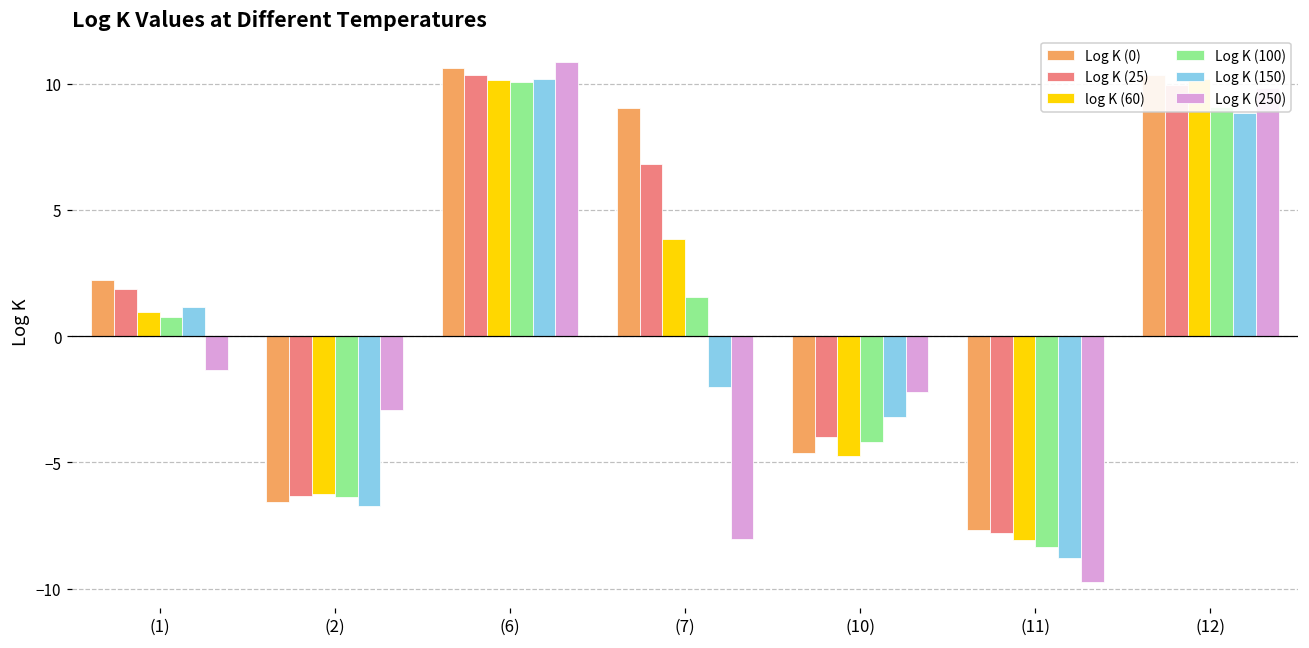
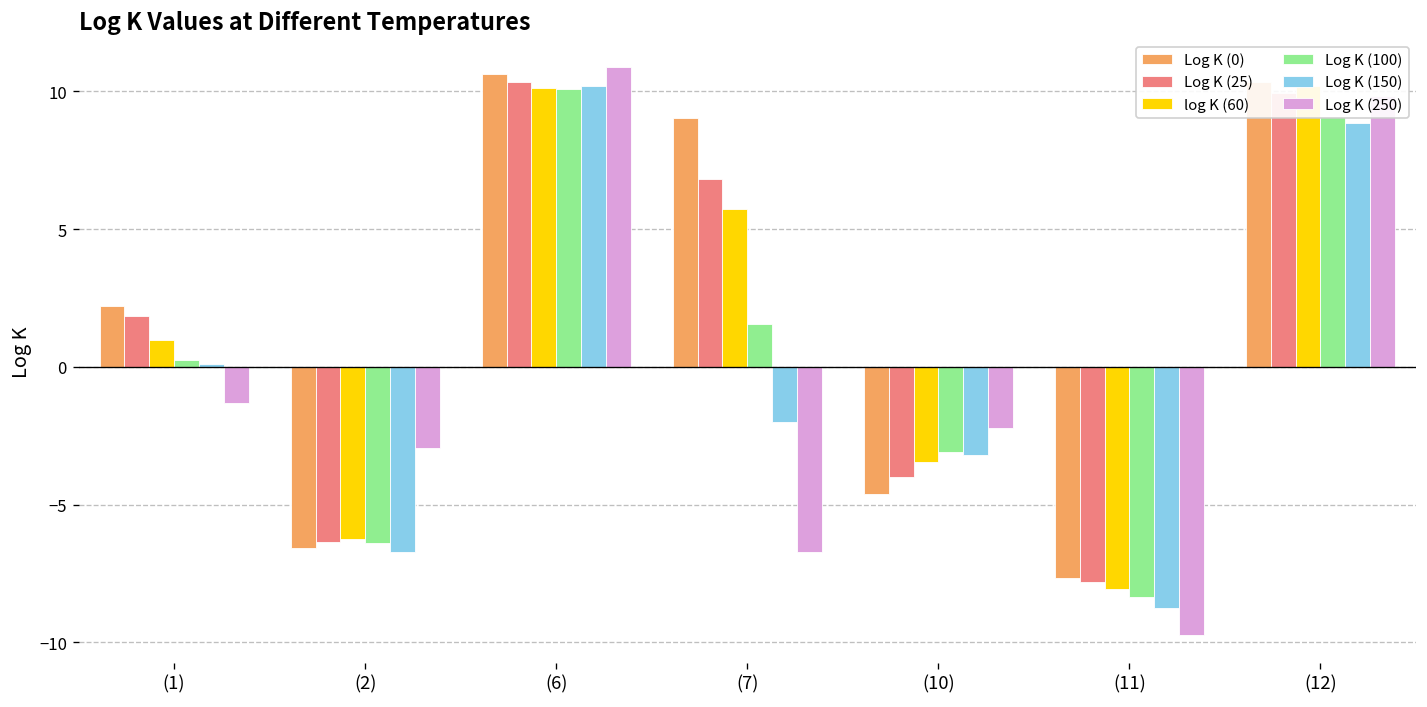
  {
    "log K (60)": {
      "(1)": 1.0,
      "(2)": -6.3,
      "(6)": 10.1,
-     "(7)": 3.8,
-     "(10)": -4.8,
+     "(7)": 5.7,
+     "(10)": -3.5,
      "(11)": -8.1
    },
    "Log K (100)": {
-     "(1)": 0.8,
+     "(1)": 0.2,
      "(2)": -6.4,
      "(6)": 10.1,
      "(7)": 1.6,
-     "(10)": -4.2,
+     "(10)": -3.1,
      "(11)": -8.4
    },
    "Log K (150)": {
-     "(1)": 1.2,
+     "(1)": 0.1,
      "(2)": -6.7,
      "(6)": 10.2,
      "(7)": -2.0,
      "(10)": -3.2,
      "(11)": -8.8,
      "(12)": 8.8
    },
    "Log K (250)": {
      "(1)": -1.3,
      "(2)": -2.9,
      "(6)": 10.9,
-     "(7)": -8.0,
+     "(7)": -6.7,
      "(10)": -2.2,
      "(11)": -9.7
    }
  }
